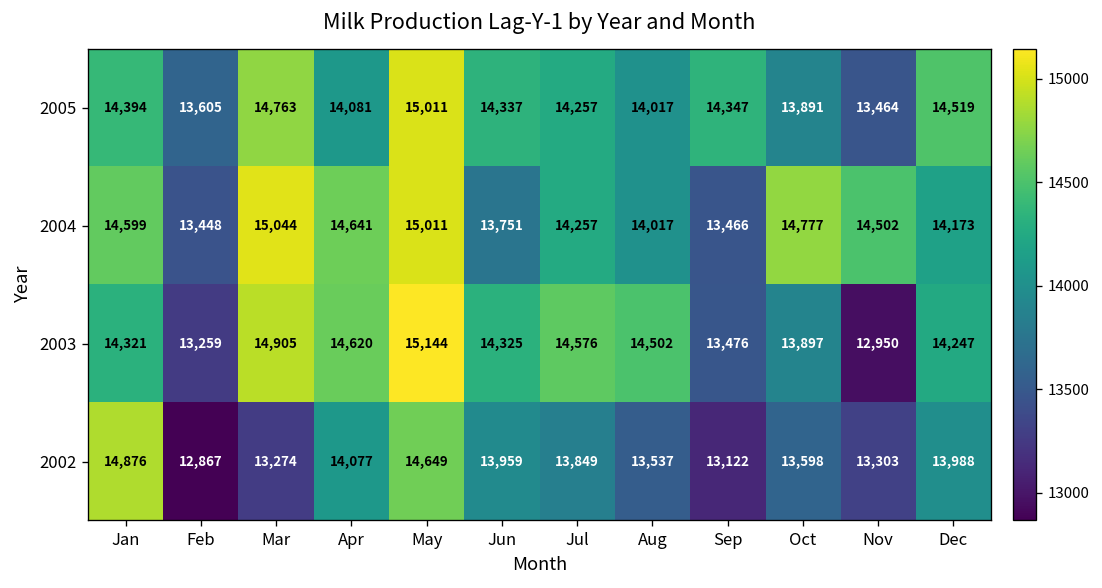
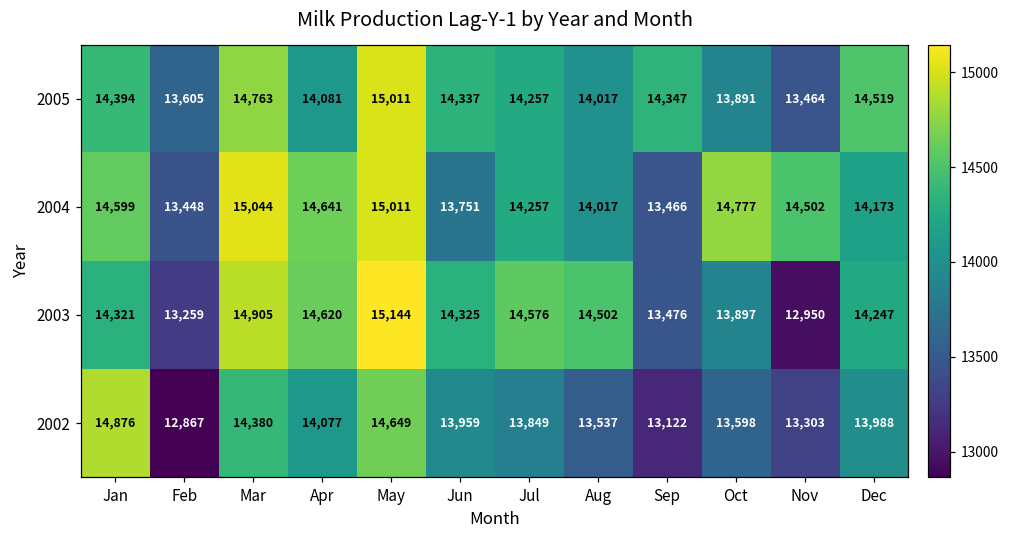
  {
    "2005": {
      "Jan": "14,394",
      "Feb": "13,605",
      "Mar": "14,763",
      "Apr": "14,081",
      "May": "15,011",
      "Jun": "14,337",
      "Jul": "14,257",
      "Aug": "14,017",
      "Sep": "14,347",
      "Oct": "13,891",
      "Nov": "13,464",
      "Dec": "14,519"
    },
    "2004": {
      "Jan": "14,599",
      "Feb": "13,448",
      "Mar": "15,044",
      "Apr": "14,641",
      "May": "15,011",
      "Jun": "13,751",
      "Jul": "14,257",
      "Aug": "14,017",
      "Sep": "13,466",
      "Oct": "14,777",
      "Nov": "14,502",
      "Dec": "14,173"
    },
    "2003": {
      "Jan": "14,321",
      "Feb": "13,259",
      "Mar": "14,905",
      "Apr": "14,620",
      "May": "15,144",
      "Jun": "14,325",
      "Jul": "14,576",
      "Aug": "14,502",
      "Sep": "13,476",
      "Oct": "13,897",
      "Nov": "12,950",
      "Dec": "14,247"
    },
    "2002": {
      "Jan": "14,876",
      "Feb": "12,867",
-     "Mar": "13,274",
+     "Mar": "14,380",
      "Apr": "14,077",
      "May": "14,649",
      "Jun": "13,959",
      "Jul": "13,849",
      "Aug": "13,537",
      "Sep": "13,122",
      "Oct": "13,598",
      "Nov": "13,303",
      "Dec": "13,988"
    }
  }
